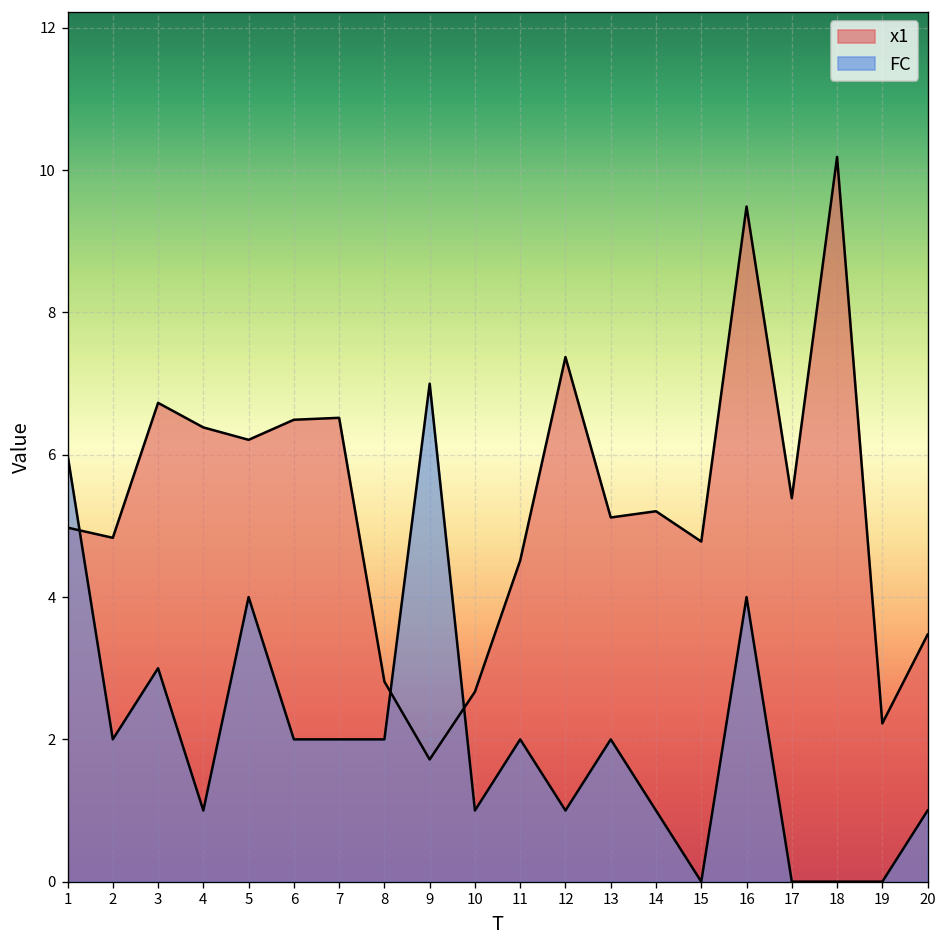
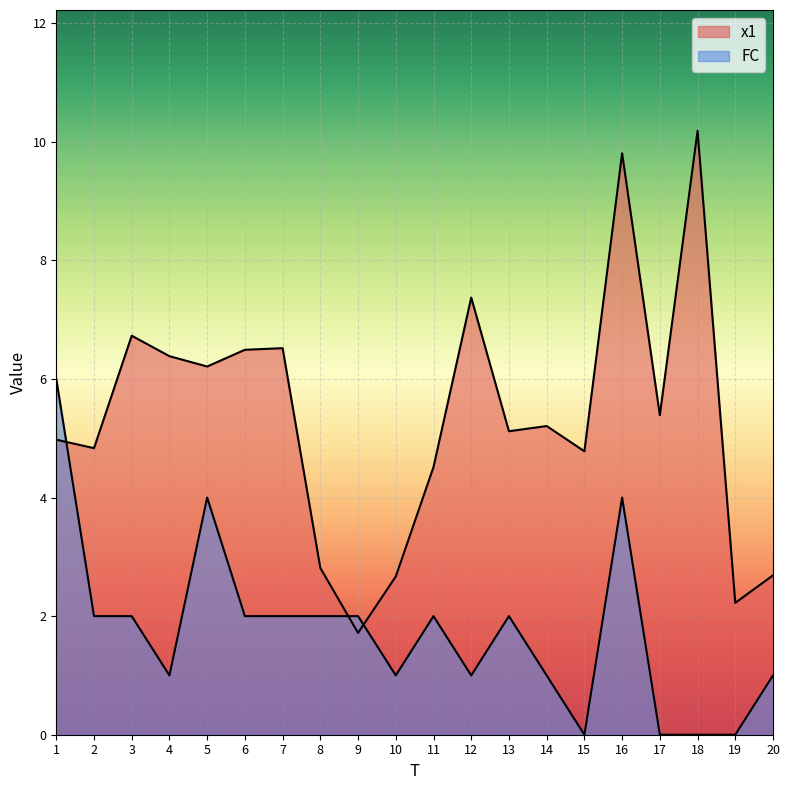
  {
    "x1": {
      "1": 5.0,
      "2": 4.8,
      "3": 6.7,
      "4": 6.4,
      "5": 6.2,
      "6": 6.5,
      "7": 6.5,
      "8": 2.8,
      "9": 1.7,
      "10": 2.7,
      "11": 4.5,
      "12": 7.4,
      "13": 5.1,
      "14": 5.2,
      "15": 4.8,
-     "16": 9.5,
+     "16": 9.8,
      "17": 5.4,
      "18": 10.2,
      "19": 2.2,
-     "20": 3.5
+     "20": 2.7
    },
    "FC": {
      "1": 6,
      "2": 2,
-     "3": 3,
+     "3": 2,
      "4": 1,
      "5": 4,
      "6": 2,
      "7": 2,
      "8": 2,
-     "9": 7,
+     "9": 2,
      "10": 1,
      "11": 2,
      "12": 1,
      "13": 2,
      "14": 1,
      "15": 0,
      "16": 4,
      "17": 0,
      "18": 0,
      "19": 0,
      "20": 1
    }
  }
